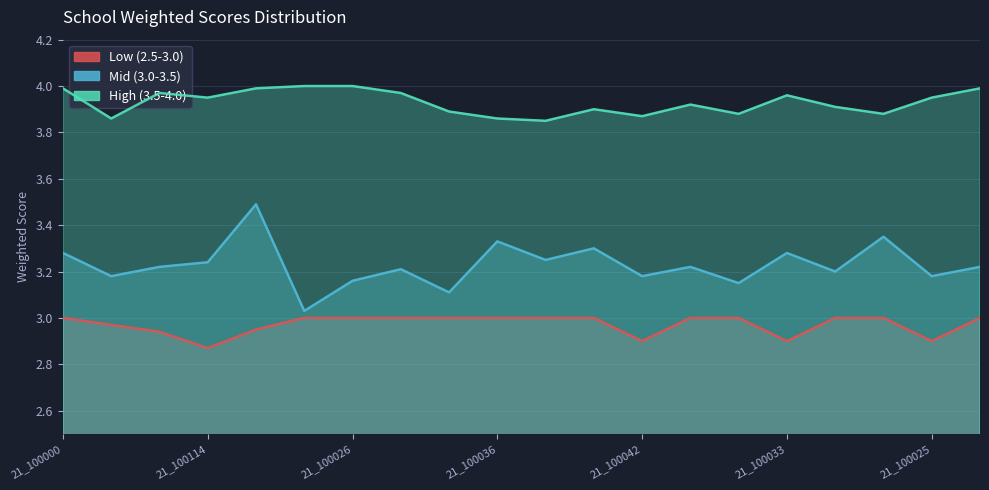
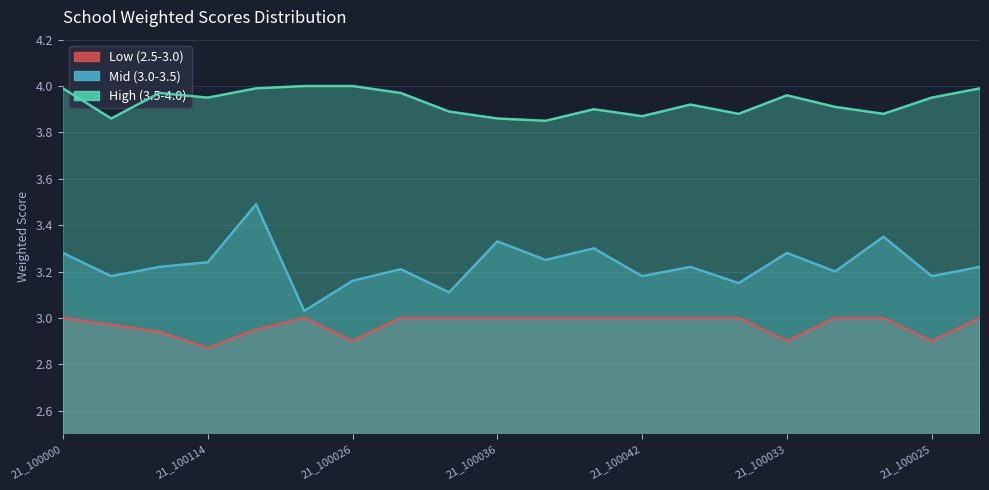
  {
    "Low (2.5-3.0)": {
      "21_100000": 3.0,
      "21_100114": 2.87,
-     "21_100026": 3.0,
+     "21_100026": 2.9,
      "21_100036": 3.0,
-     "21_100042": 2.9,
+     "21_100042": 3.0,
      "21_100033": 2.9,
      "21_100025": 2.9
    }
  }
